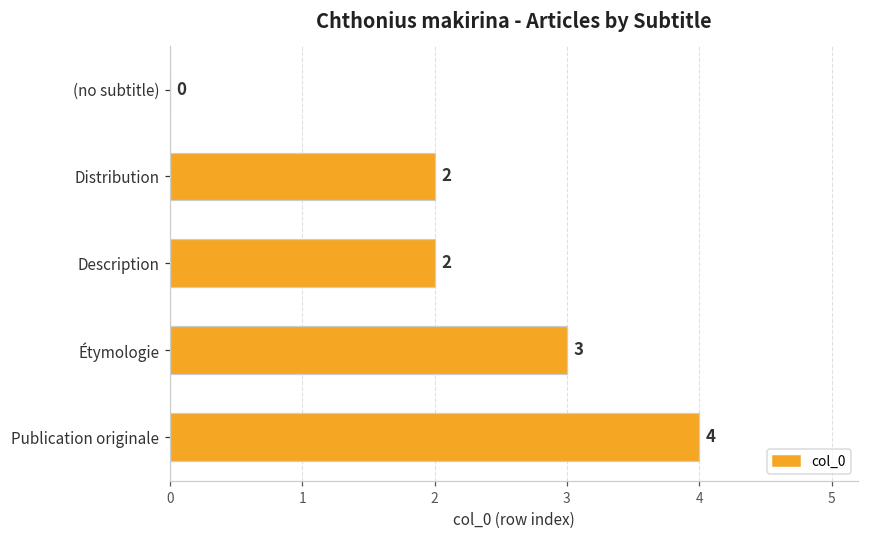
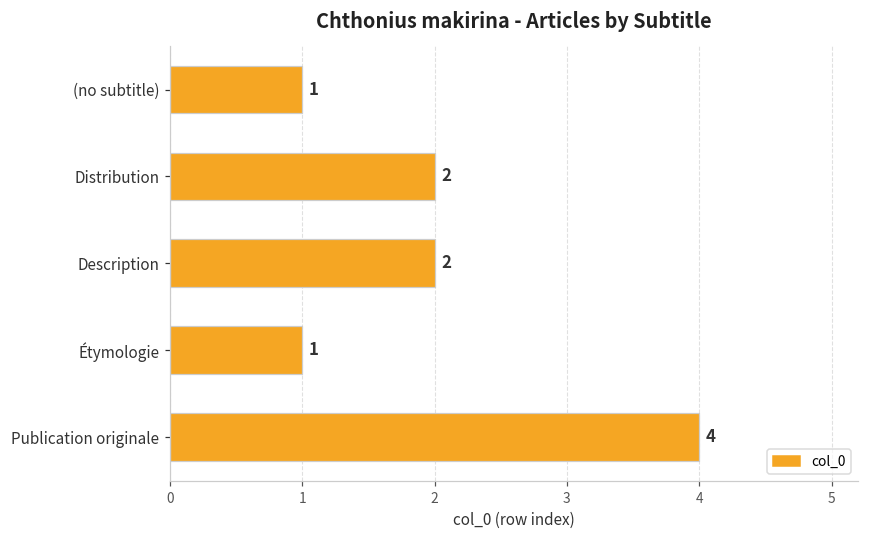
  {
-   "(no subtitle)": 0,
+   "(no subtitle)": 1,
    "Distribution": 2,
    "Description": 2,
-   "Étymologie": 3,
+   "Étymologie": 1,
    "Publication originale": 4
  }
